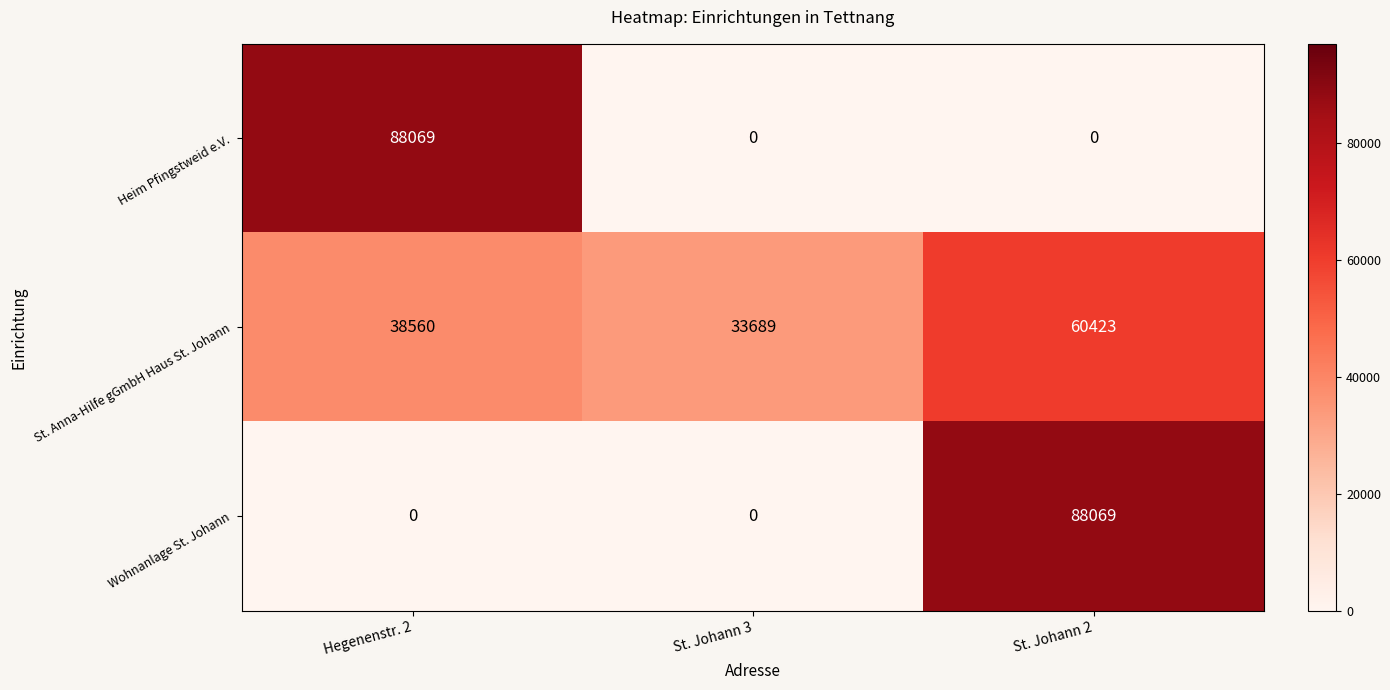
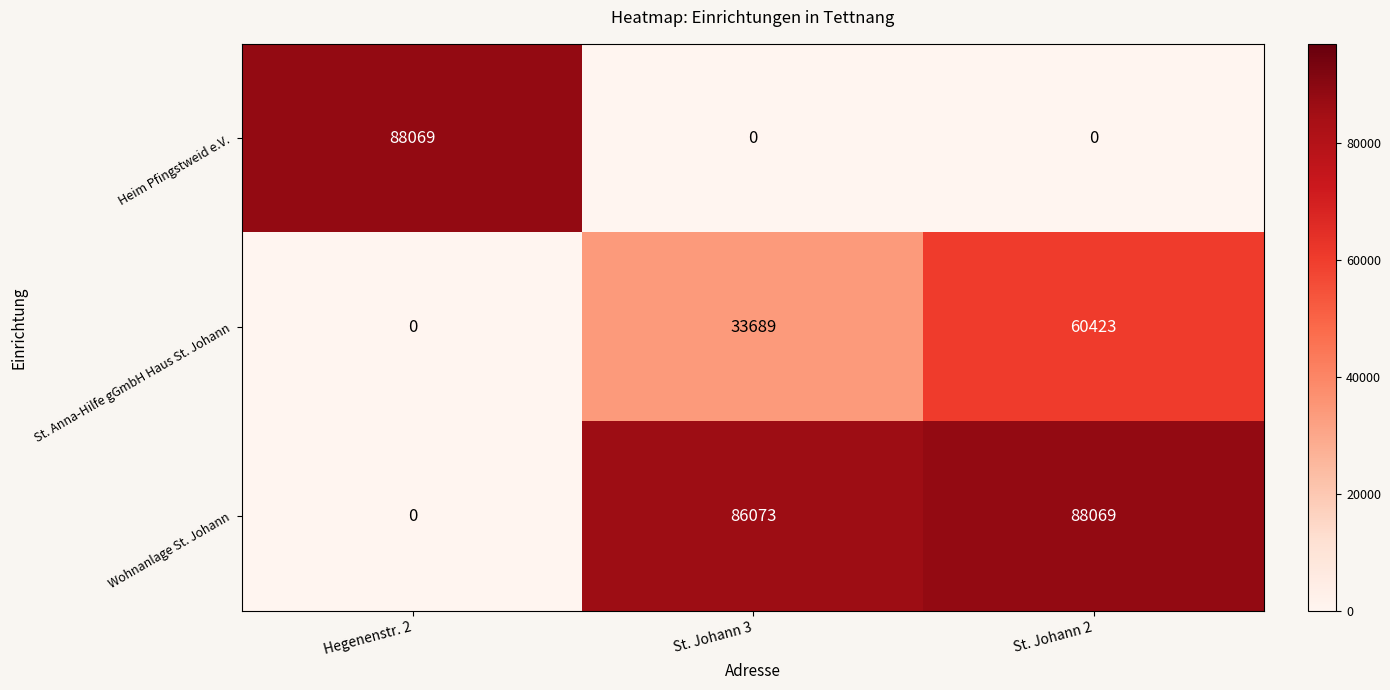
  {
    "Heim Pfingstweid e.V.": {
      "Hegenenstr. 2": 88069,
      "St. Johann 3": 0,
      "St. Johann 2": 0
    },
    "St. Anna-Hilfe gGmbH Haus St. Johann": {
-     "Hegenenstr. 2": 38560,
+     "Hegenenstr. 2": 0,
      "St. Johann 3": 33689,
      "St. Johann 2": 60423
    },
    "Wohnanlage St. Johann": {
      "Hegenenstr. 2": 0,
-     "St. Johann 3": 0,
+     "St. Johann 3": 86073,
      "St. Johann 2": 88069
    }
  }
